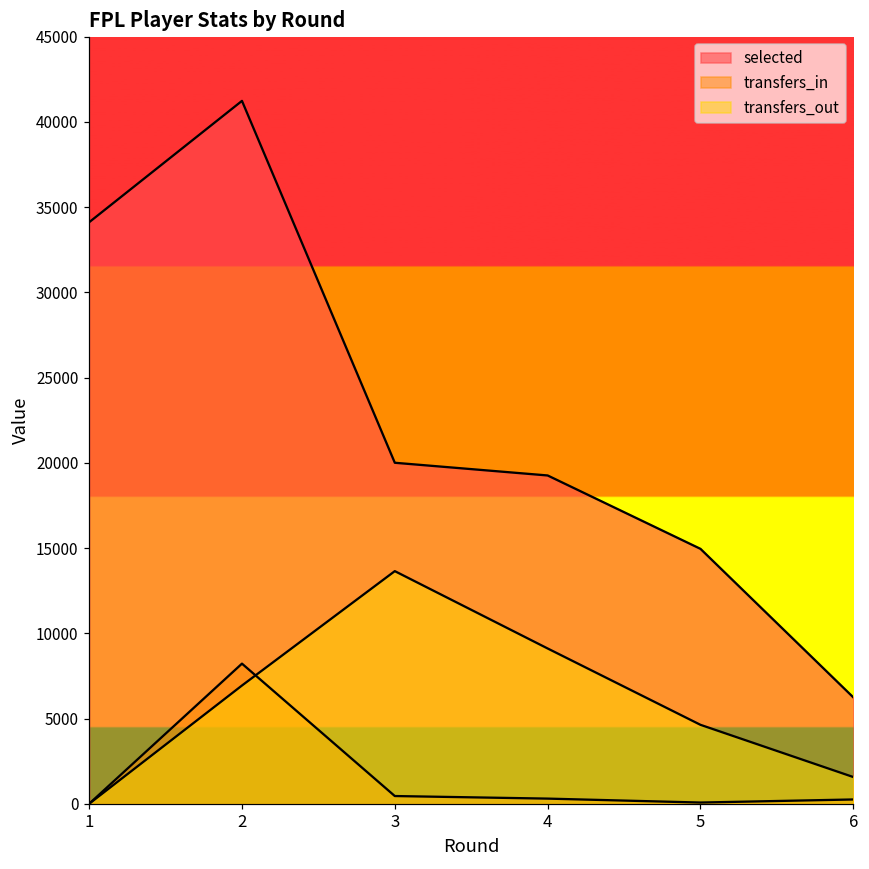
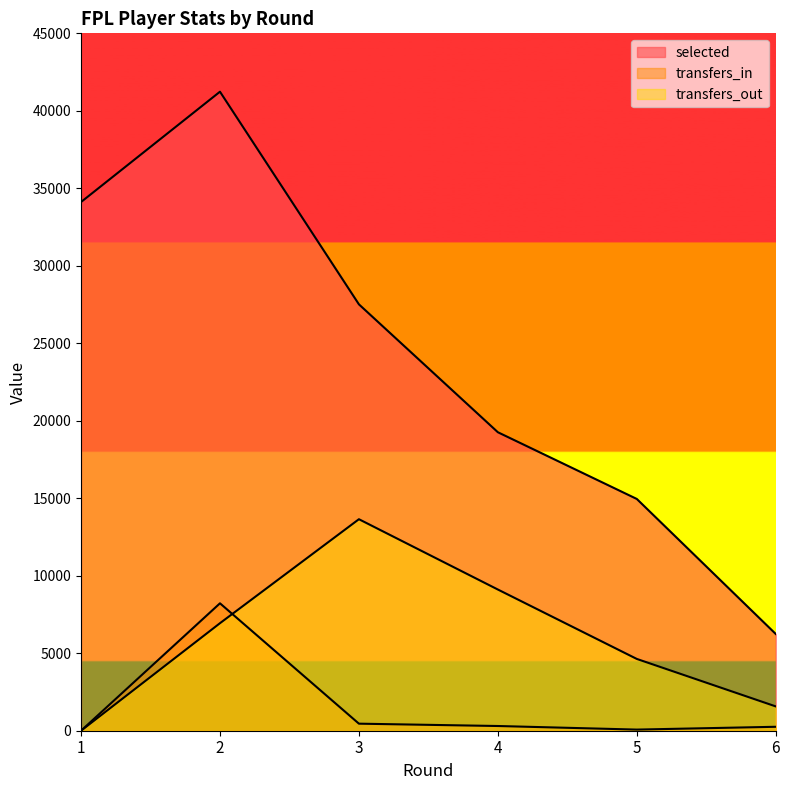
  {
    "selected": {
      "1": 34100,
      "2": 41200,
-     "3": 20000,
+     "3": 27500,
      "4": 19300,
      "5": 15000,
      "6": 6200
    }
  }
